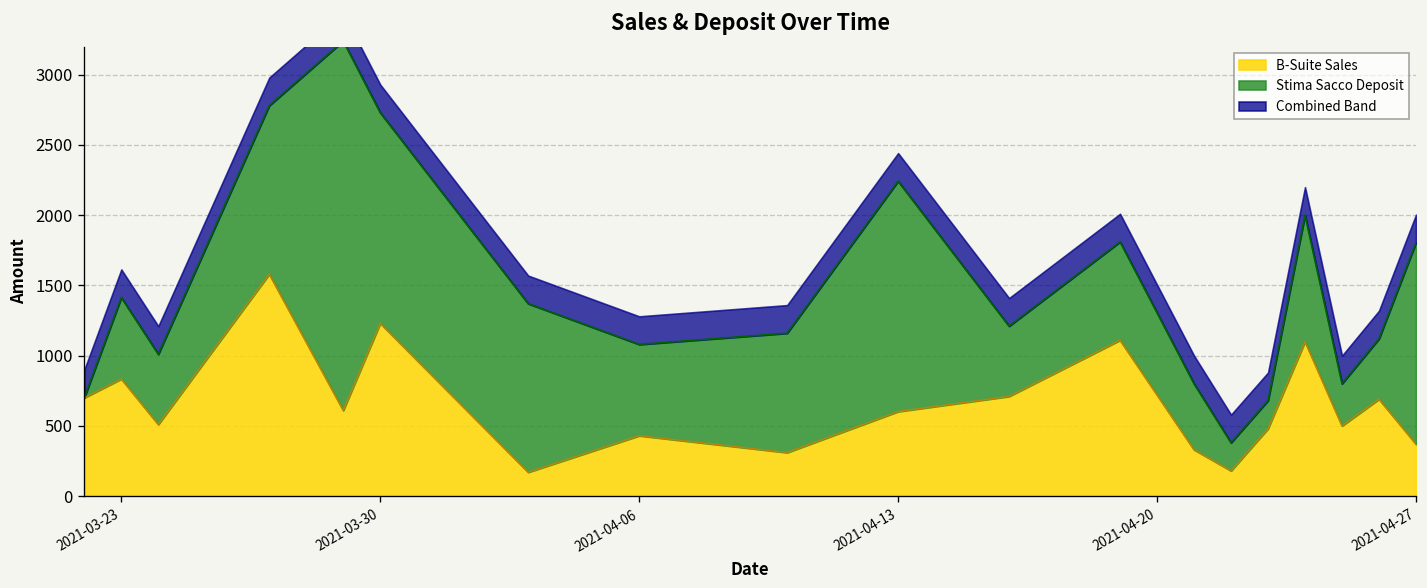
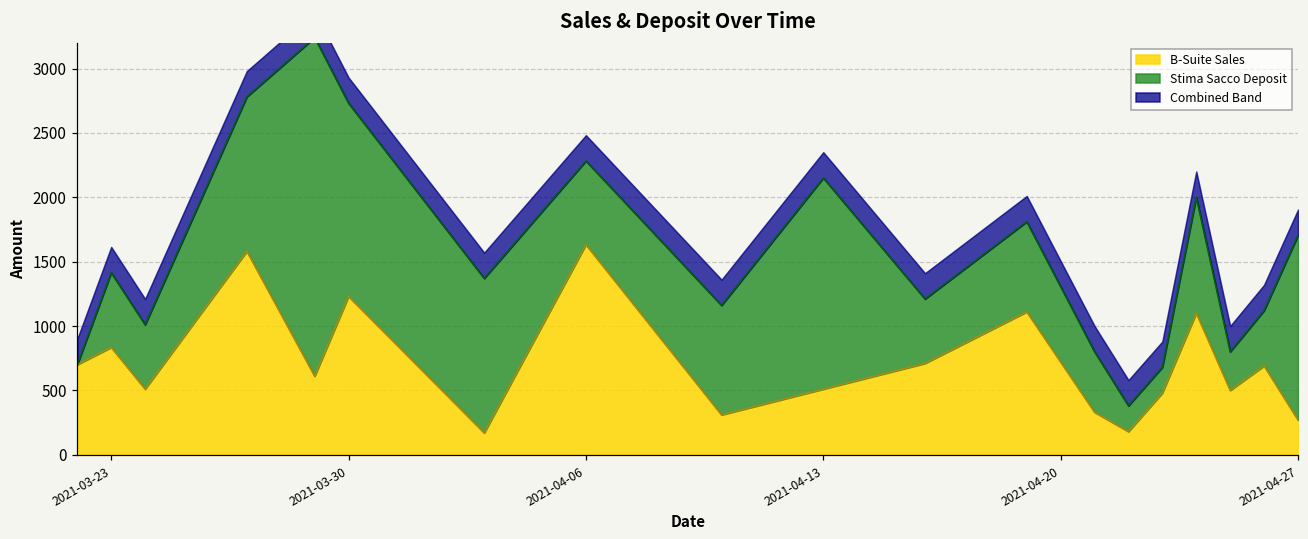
  {
    "B-Suite Sales": {
      "2021-03-23": 830,
      "2021-03-30": 1230,
-     "2021-04-06": 430,
-     "2021-04-13": 600,
-     "2021-04-27": 370
+     "2021-04-06": 1630,
+     "2021-04-13": 510,
+     "2021-04-27": 270
    },
    "Stima Sacco Deposit": {
      "2021-03-23": 580,
      "2021-03-30": 1500,
      "2021-04-06": 650,
      "2021-04-13": 1640,
      "2021-04-27": 1430
    },
    "Combined Band": {
      "2021-03-23": 200,
      "2021-03-30": 200,
      "2021-04-06": 200,
      "2021-04-13": 200,
      "2021-04-27": 200
    }
  }
